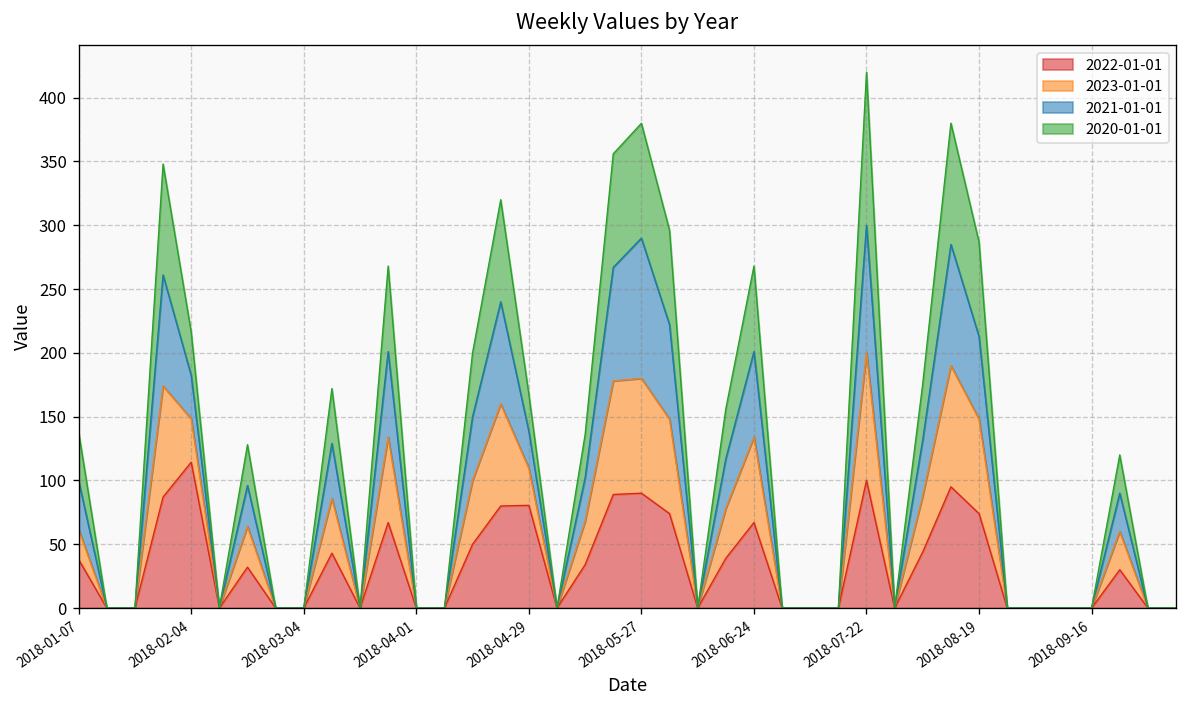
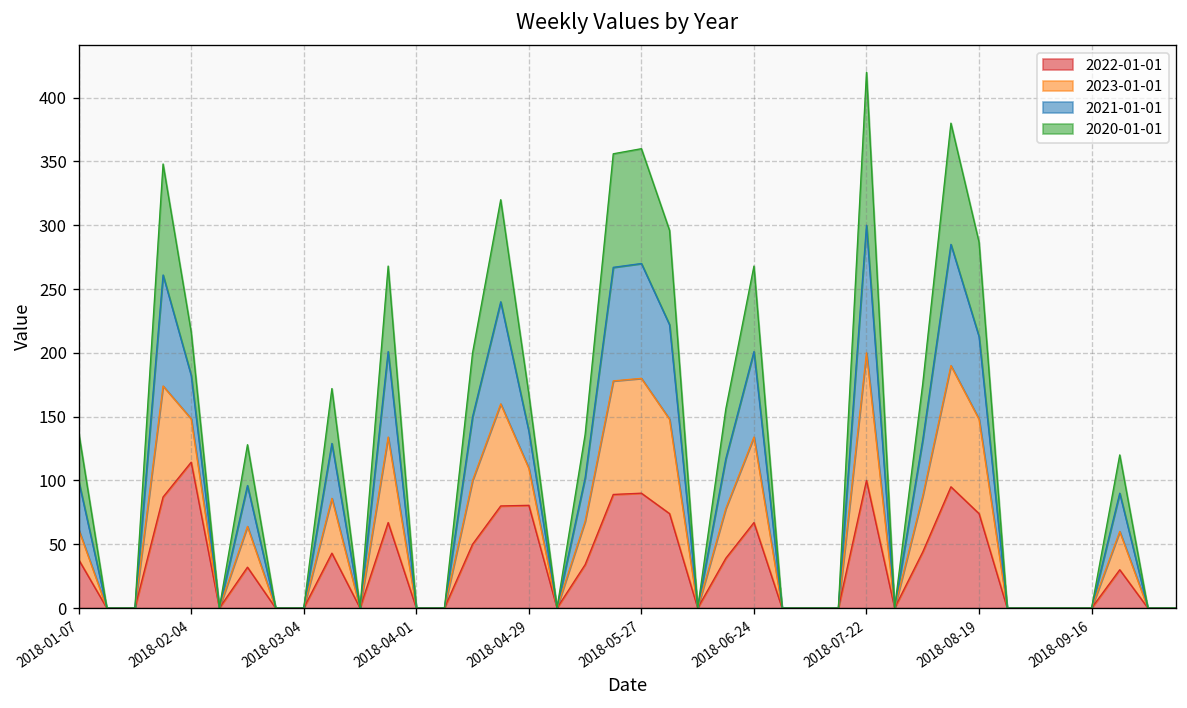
  {
    "2022-01-01": {
      "2018-01-07": 38,
      "2018-02-04": 114,
      "2018-04-29": 81,
      "2018-05-27": 90,
      "2018-06-24": 67,
      "2018-07-22": 100,
      "2018-08-19": 74
    },
    "2023-01-01": {
      "2018-01-07": 24,
      "2018-02-04": 34,
      "2018-04-29": 29,
      "2018-05-27": 90,
      "2018-06-24": 67,
      "2018-07-22": 100,
      "2018-08-19": 74
    },
    "2021-01-01": {
      "2018-01-07": 38,
      "2018-02-04": 34,
      "2018-04-29": 29,
-     "2018-05-27": 110,
+     "2018-05-27": 90,
      "2018-06-24": 67,
      "2018-07-22": 100,
      "2018-08-19": 65
    },
    "2020-01-01": {
      "2018-01-07": 38,
      "2018-02-04": 34,
      "2018-04-29": 29,
      "2018-05-27": 90,
      "2018-06-24": 67,
      "2018-07-22": 120,
      "2018-08-19": 74
    }
  }
